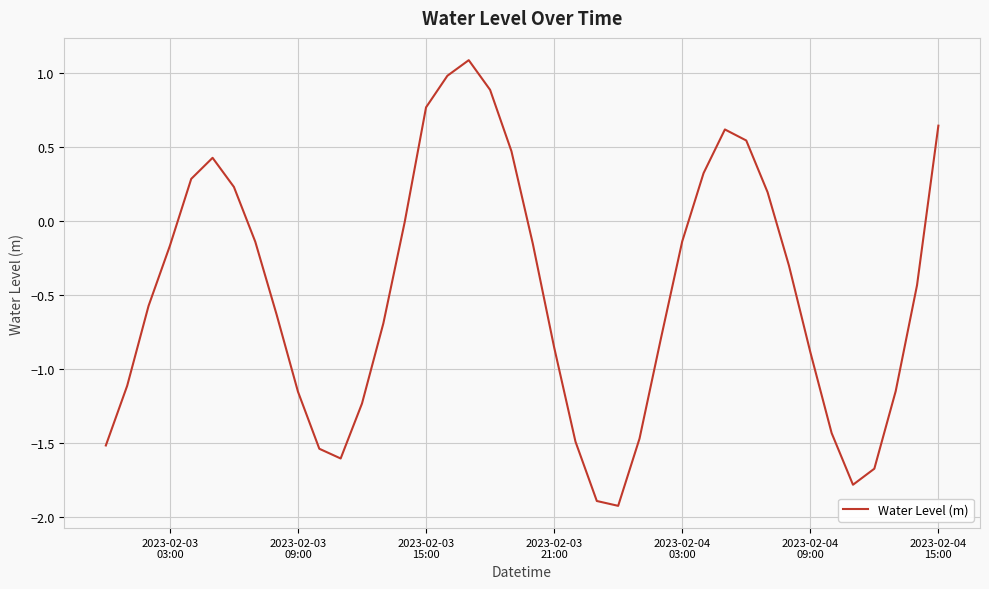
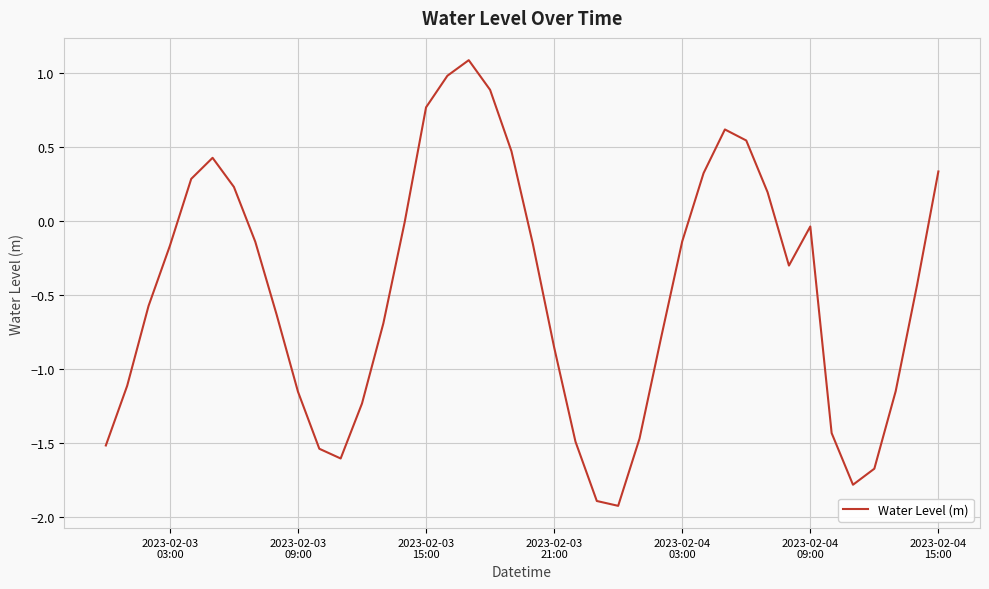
  {
    "2023-02-03 03:00": -0.17,
    "2023-02-03 09:00": -1.15,
    "2023-02-03 15:00": 0.77,
    "2023-02-03 21:00": -0.85,
    "2023-02-04 03:00": -0.14,
-   "2023-02-04 09:00": -0.88,
-   "2023-02-04 15:00": 0.65
+   "2023-02-04 09:00": -0.04,
+   "2023-02-04 15:00": 0.34
  }
